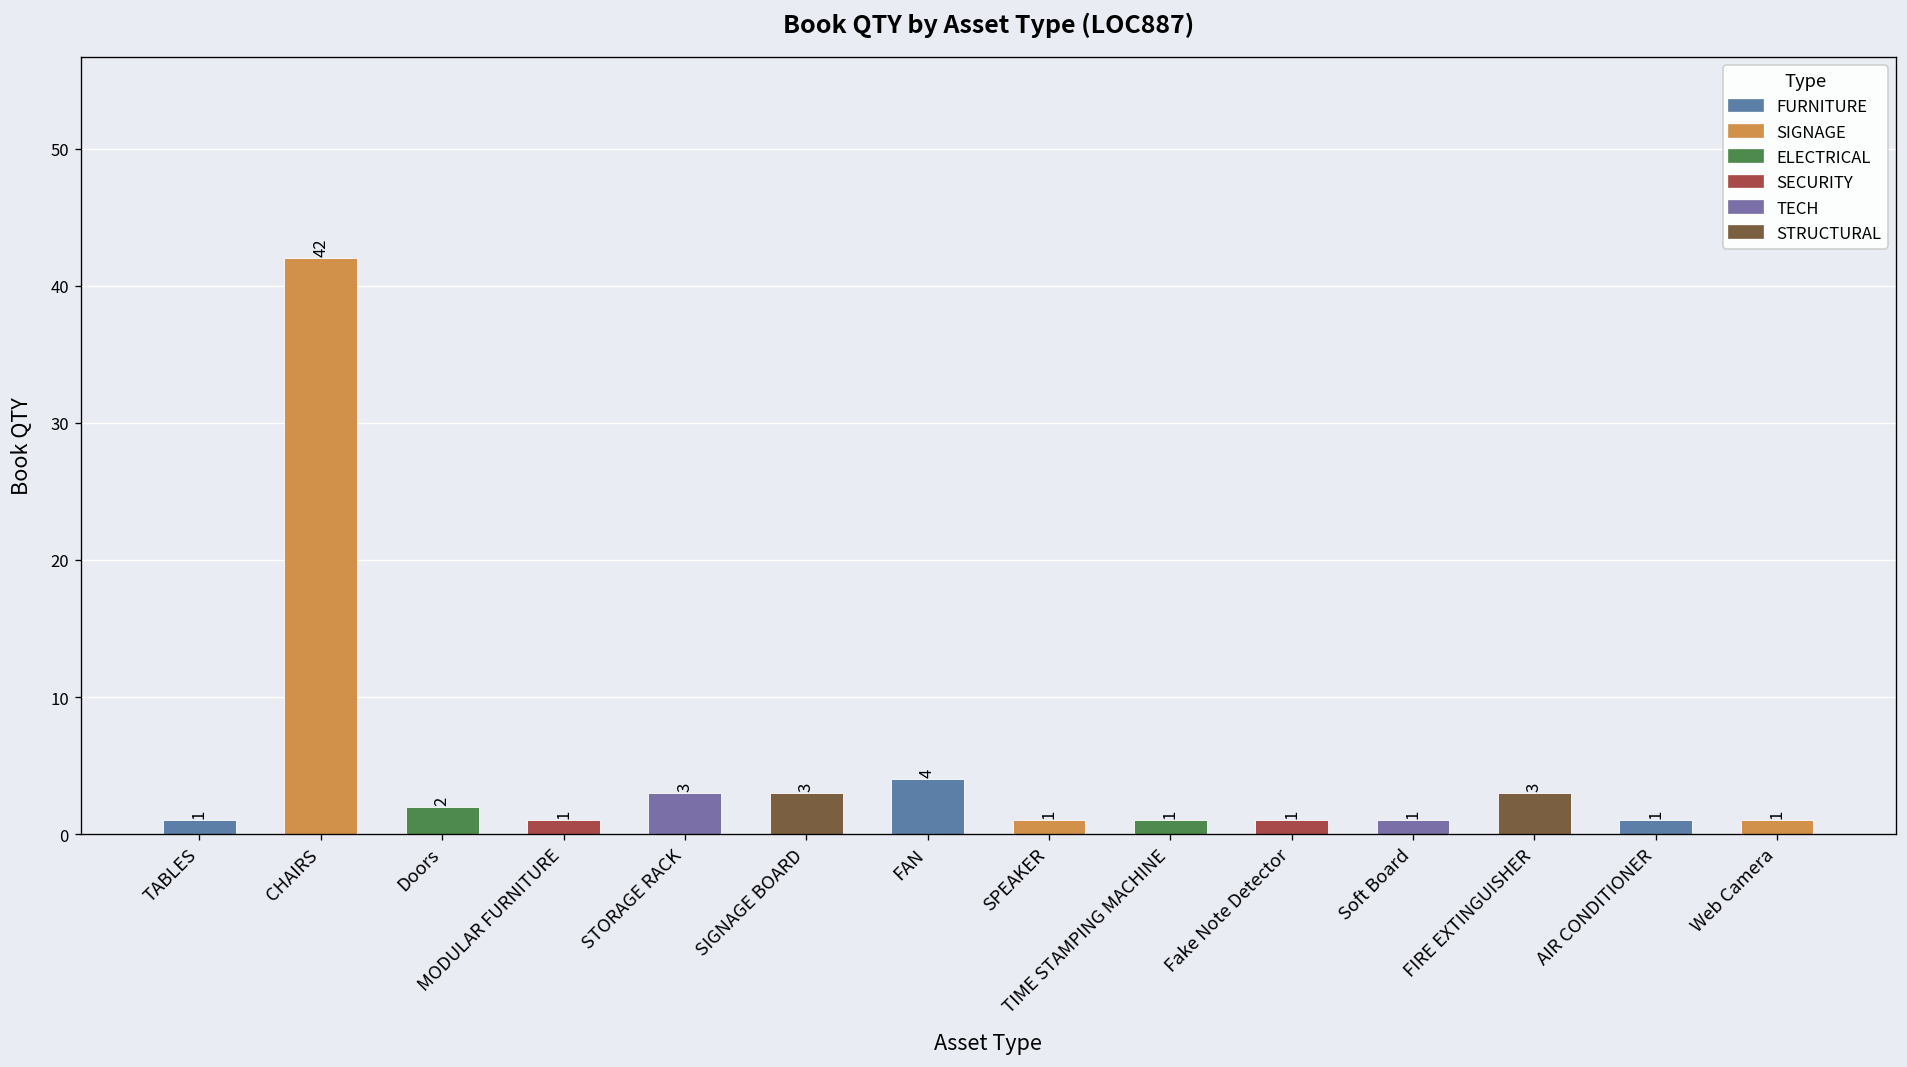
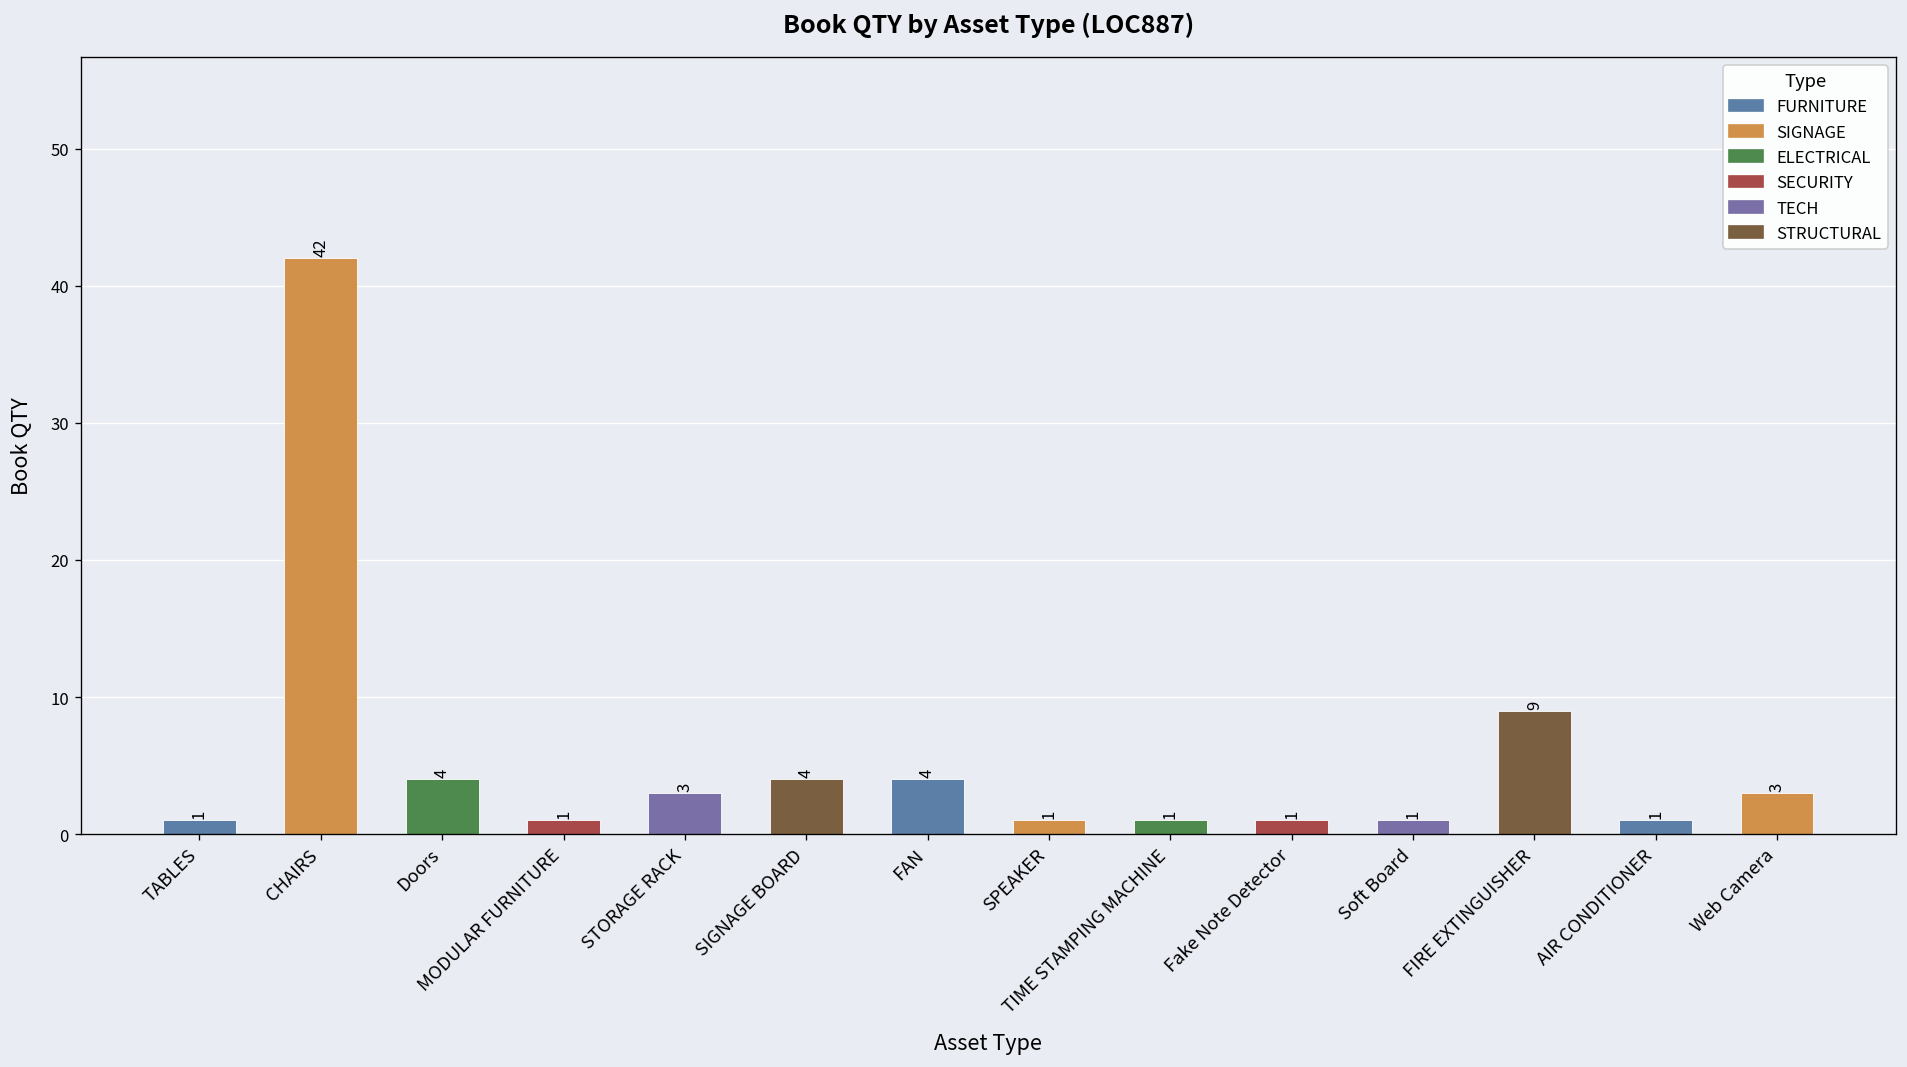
  {
    "TABLES": 1,
    "CHAIRS": 42,
-   "Doors": 2,
+   "Doors": 4,
    "MODULAR FURNITURE": 1,
    "STORAGE RACK": 3,
-   "SIGNAGE BOARD": 3,
+   "SIGNAGE BOARD": 4,
    "FAN": 4,
    "SPEAKER": 1,
    "TIME STAMPING MACHINE": 1,
    "Fake Note Detector": 1,
    "Soft Board": 1,
-   "FIRE EXTINGUISHER": 3,
+   "FIRE EXTINGUISHER": 9,
    "AIR CONDITIONER": 1,
-   "Web Camera": 1
+   "Web Camera": 3
  }
